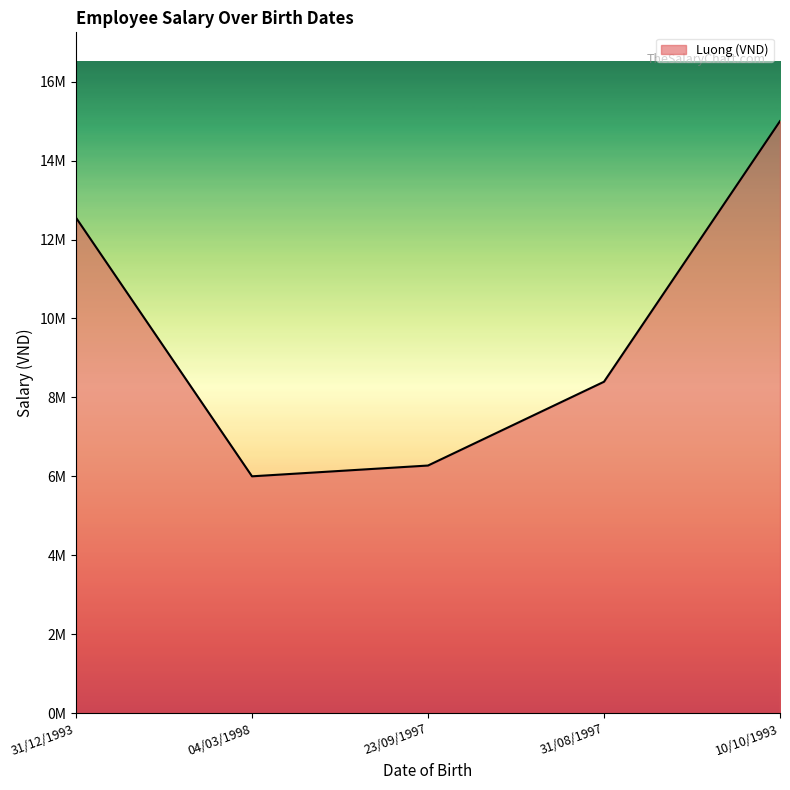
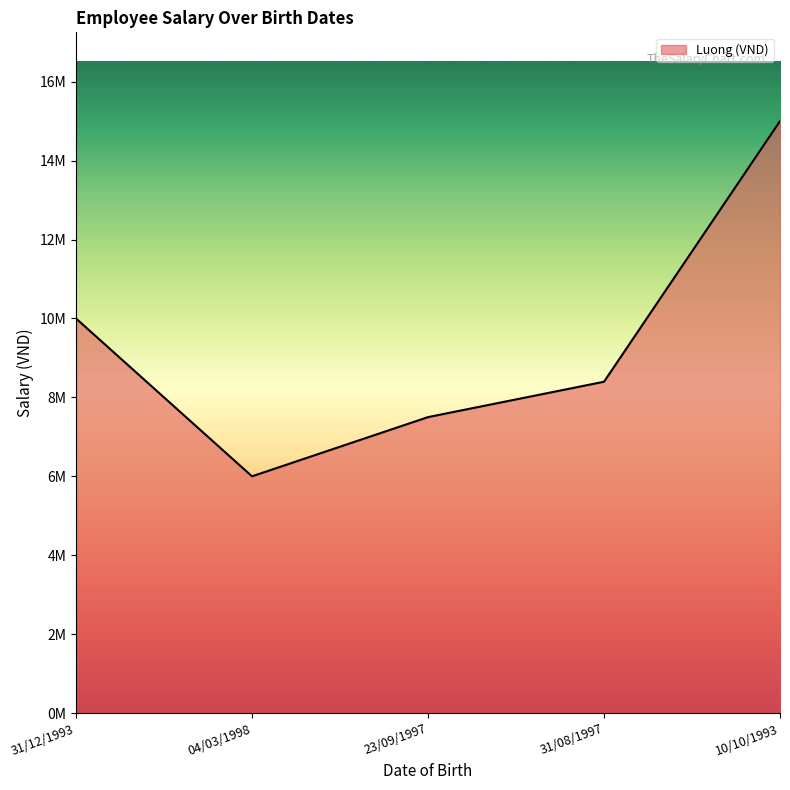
  {
-   "31/12/1993": 12600000,
+   "31/12/1993": 10000000,
    "04/03/1998": 6000000,
-   "23/09/1997": 6300000,
+   "23/09/1997": 7500000,
    "31/08/1997": 8400000,
    "10/10/1993": 15000000
  }
